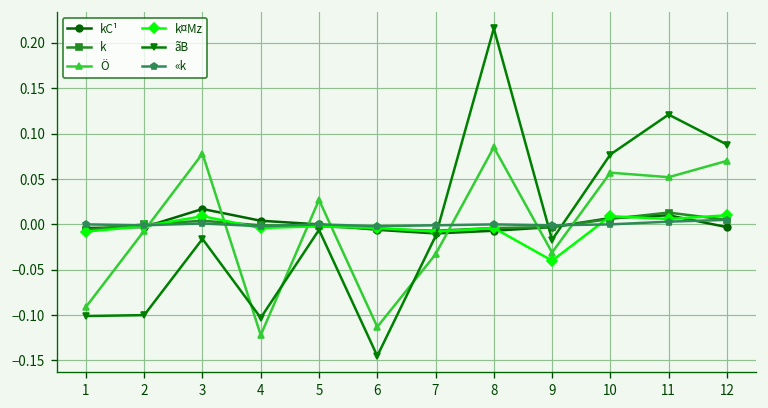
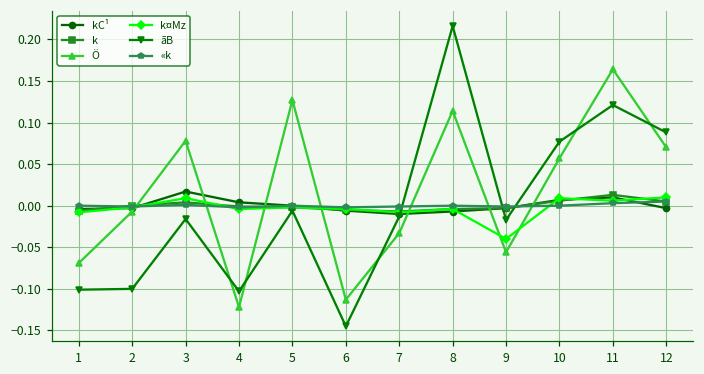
  {
    "Ö": {
-     "1": -0.09,
+     "1": -0.07,
      "2": -0.01,
      "3": 0.08,
      "4": -0.12,
-     "5": 0.03,
+     "5": 0.13,
      "6": -0.11,
      "7": -0.03,
-     "8": 0.09,
-     "9": -0.03,
+     "8": 0.11,
+     "9": -0.06,
      "10": 0.06,
-     "11": 0.05,
+     "11": 0.16,
      "12": 0.07
    },
    "k¤Mz": {
      "3": 0.01,
      "9": -0.04,
      "12": 0.01
    }
  }
